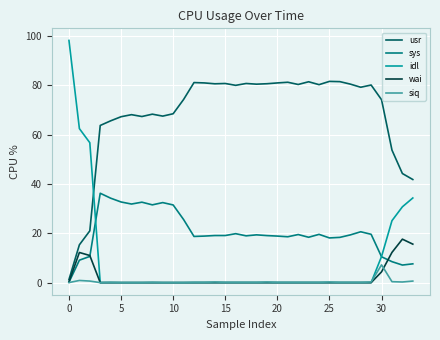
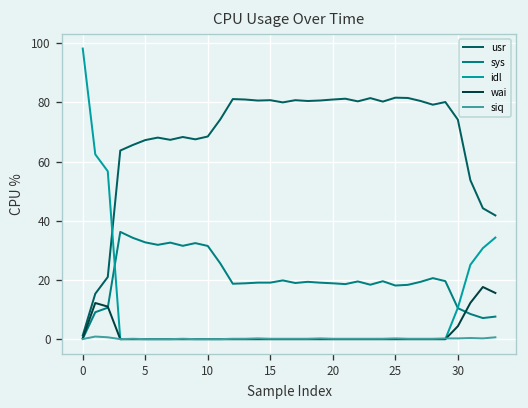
  {
    "siq": {
-     "30": 7
+     "30": 0
    }
  }
